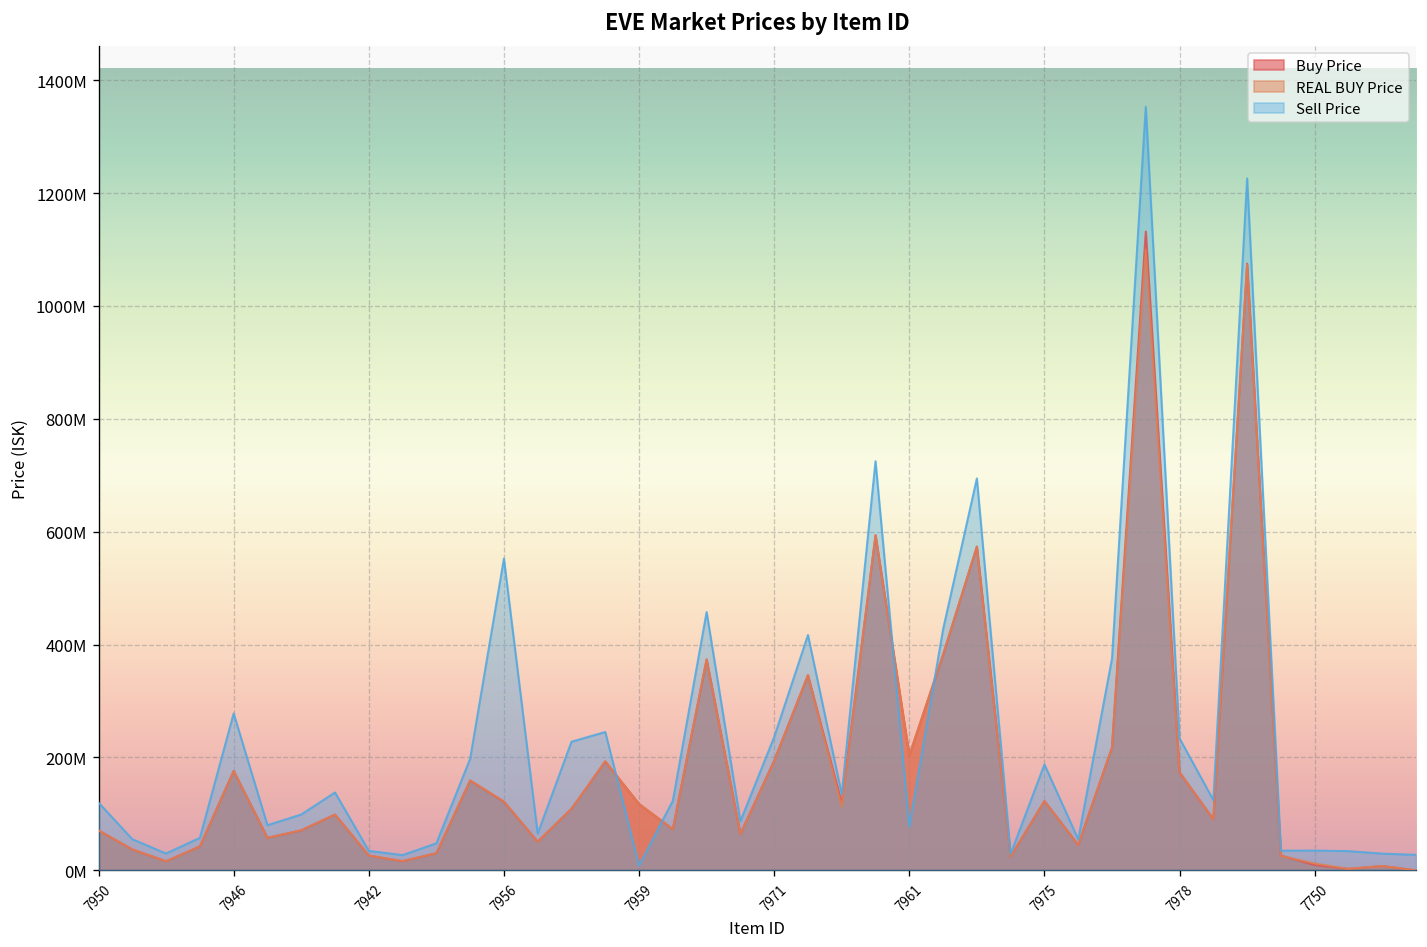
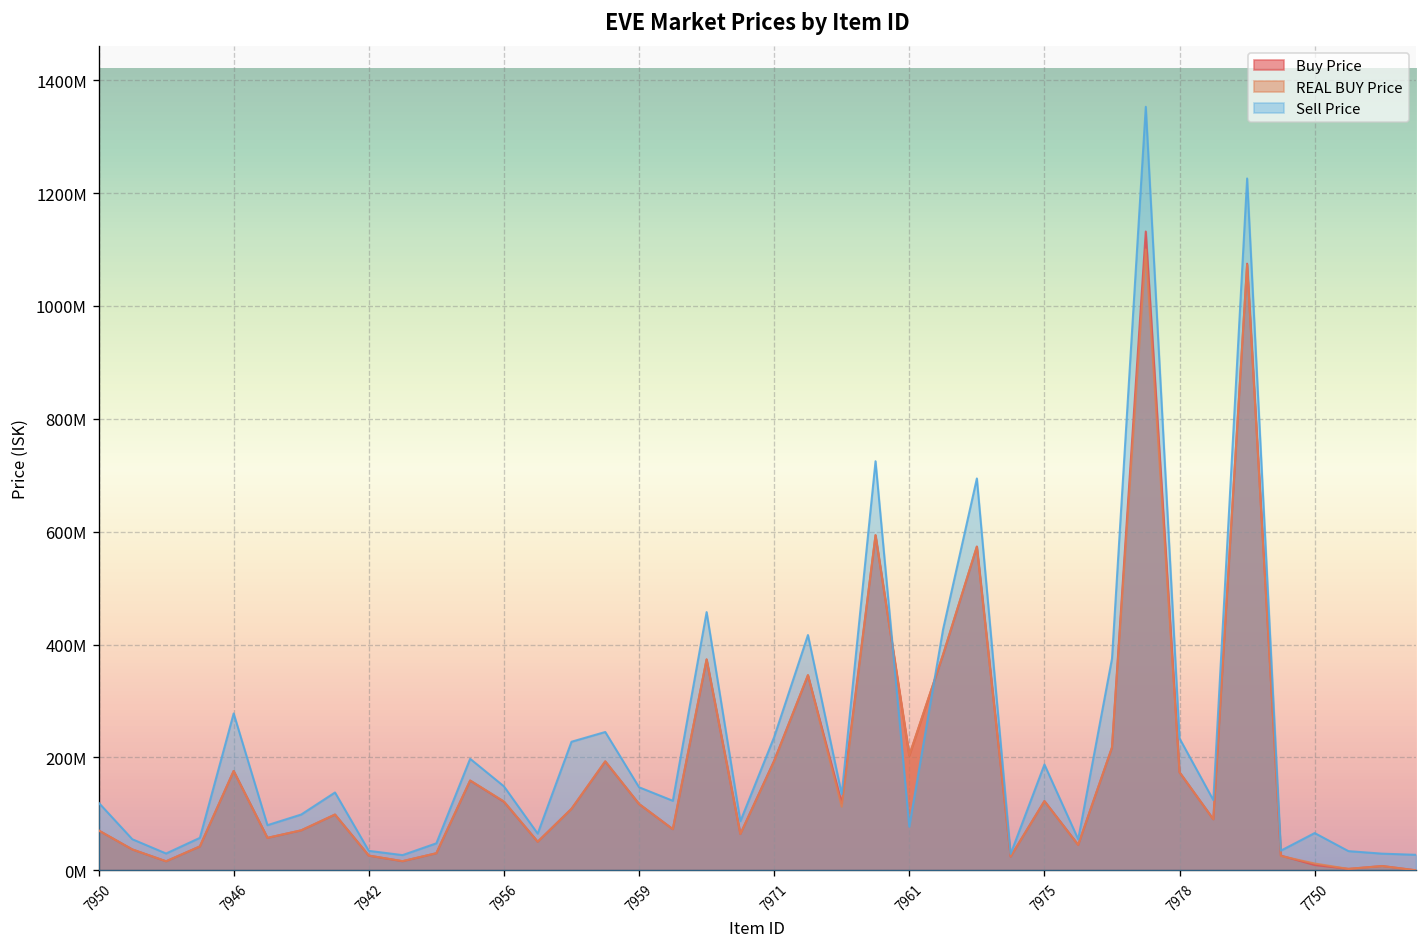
  {
    "Sell Price": {
      "7950": 120000000,
      "7946": 280000000,
      "7942": 30000000,
-     "7956": 550000000,
-     "7959": 10000000,
+     "7956": 150000000,
+     "7959": 150000000,
      "7971": 240000000,
      "7961": 80000000,
      "7975": 190000000,
      "7978": 230000000,
-     "7750": 30000000
+     "7750": 70000000
    }
  }
